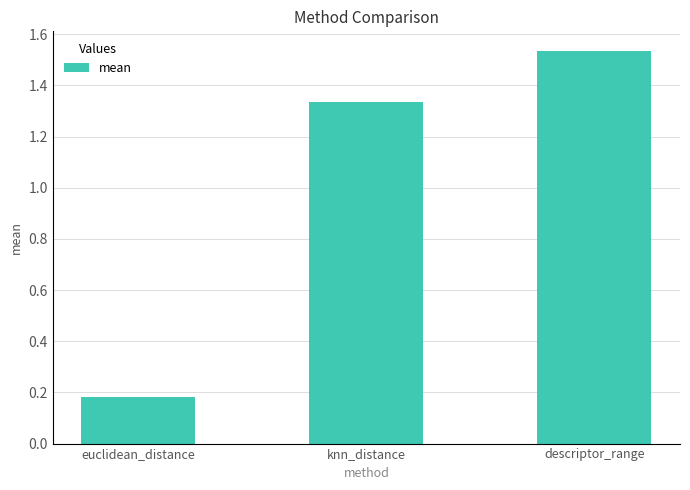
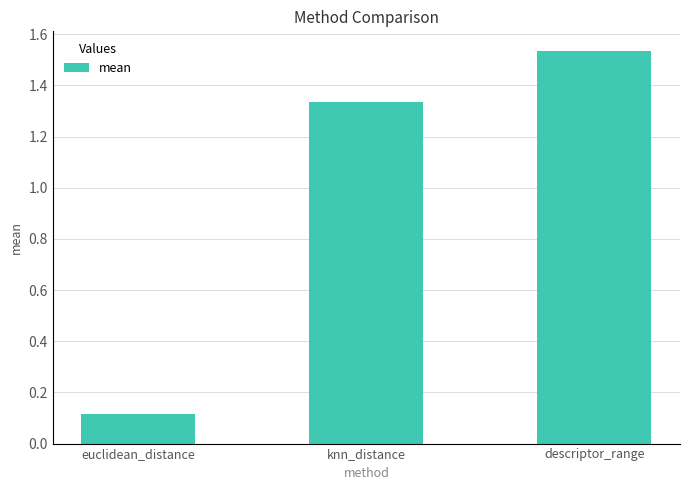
  {
-   "euclidean_distance": 0.18,
+   "euclidean_distance": 0.11,
    "knn_distance": 1.34,
    "descriptor_range": 1.53
  }
